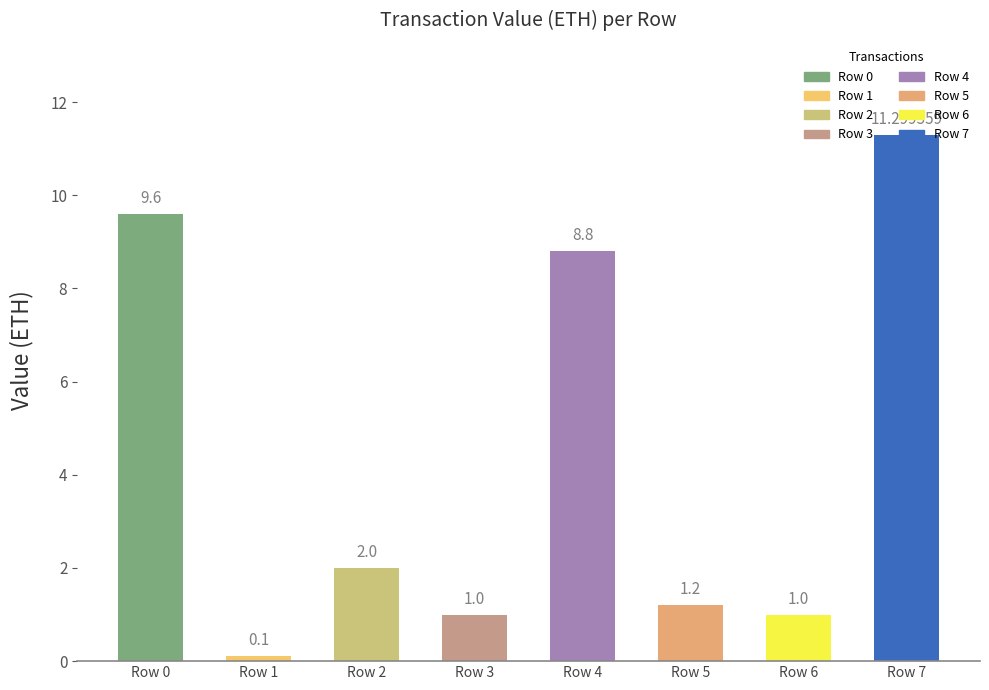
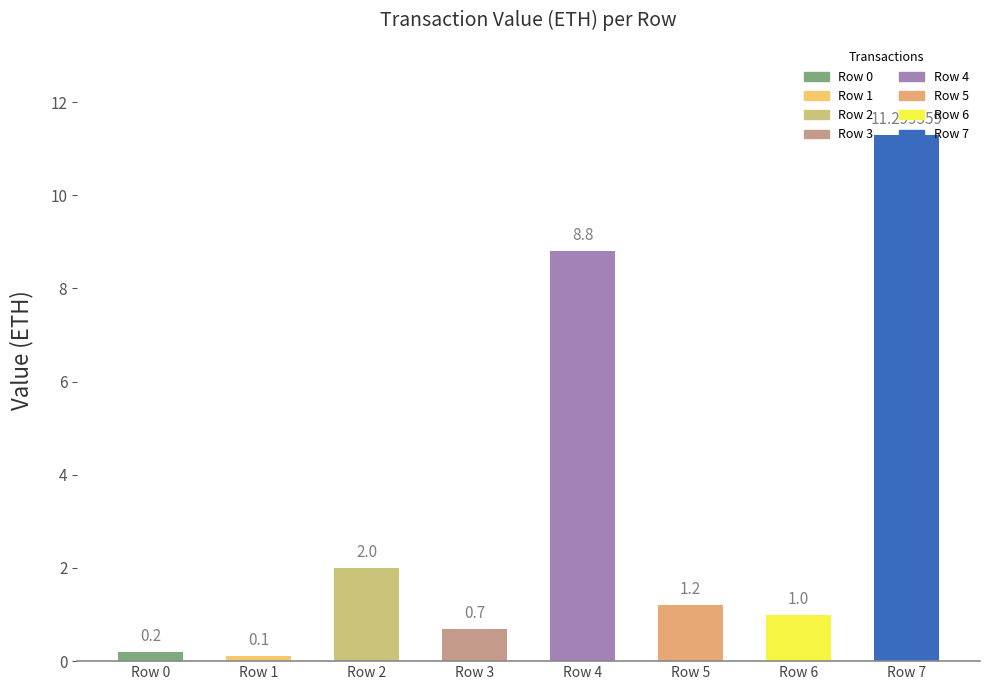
  {
-   "Row 0": 9.6,
+   "Row 0": 0.2,
    "Row 1": 0.1,
    "Row 2": 2.0,
-   "Row 3": 1.0,
+   "Row 3": 0.7,
    "Row 4": 8.8,
    "Row 5": 1.2,
    "Row 6": 1.0,
    "Row 7": 11.299559
  }
